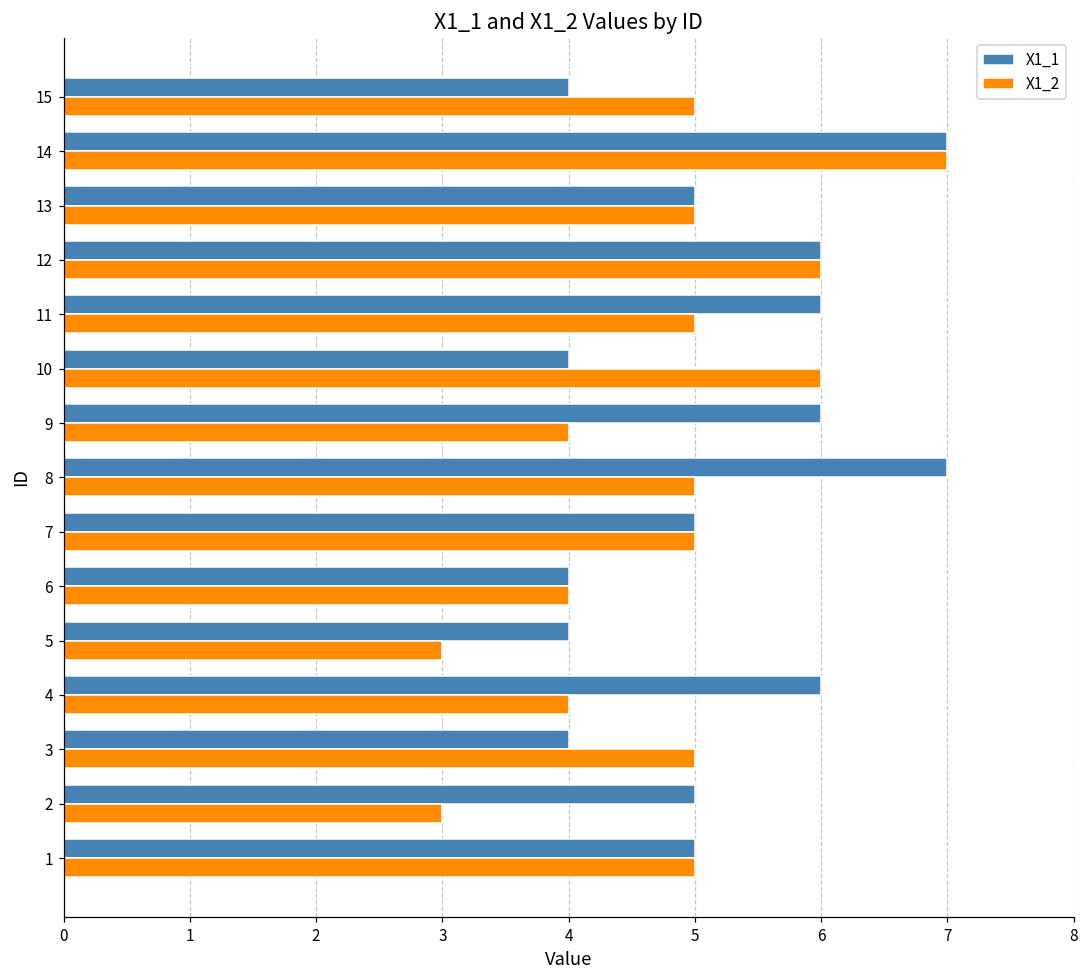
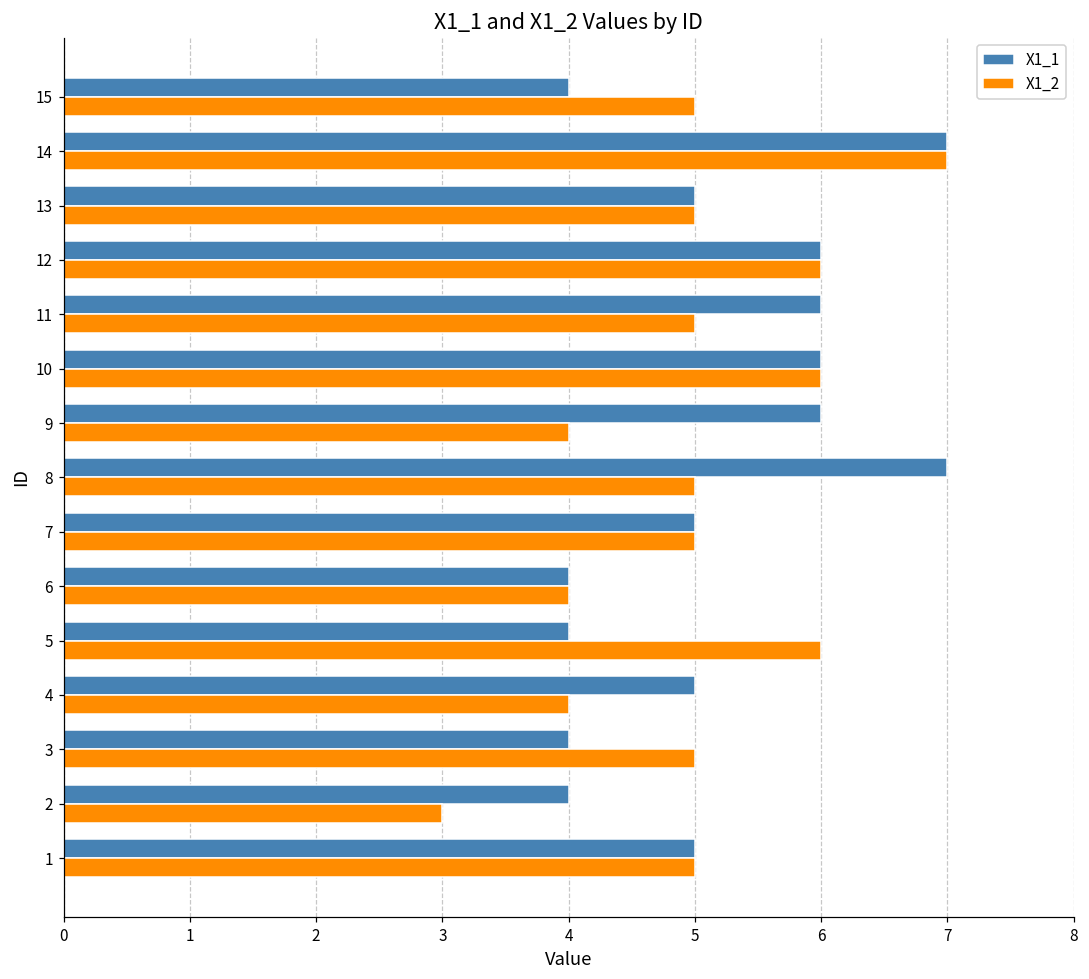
  {
    "X1_1": {
      "15": 4,
      "14": 7,
      "13": 5,
      "12": 6,
      "11": 6,
-     "10": 4,
+     "10": 6,
      "9": 6,
      "8": 7,
      "7": 5,
      "6": 4,
      "5": 4,
-     "4": 6,
+     "4": 5,
      "3": 4,
-     "2": 5,
+     "2": 4,
      "1": 5
    },
    "X1_2": {
      "15": 5,
      "14": 7,
      "13": 5,
      "12": 6,
      "11": 5,
      "10": 6,
      "9": 4,
      "8": 5,
      "7": 5,
      "6": 4,
-     "5": 3,
+     "5": 6,
      "4": 4,
      "3": 5,
      "2": 3,
      "1": 5
    }
  }
